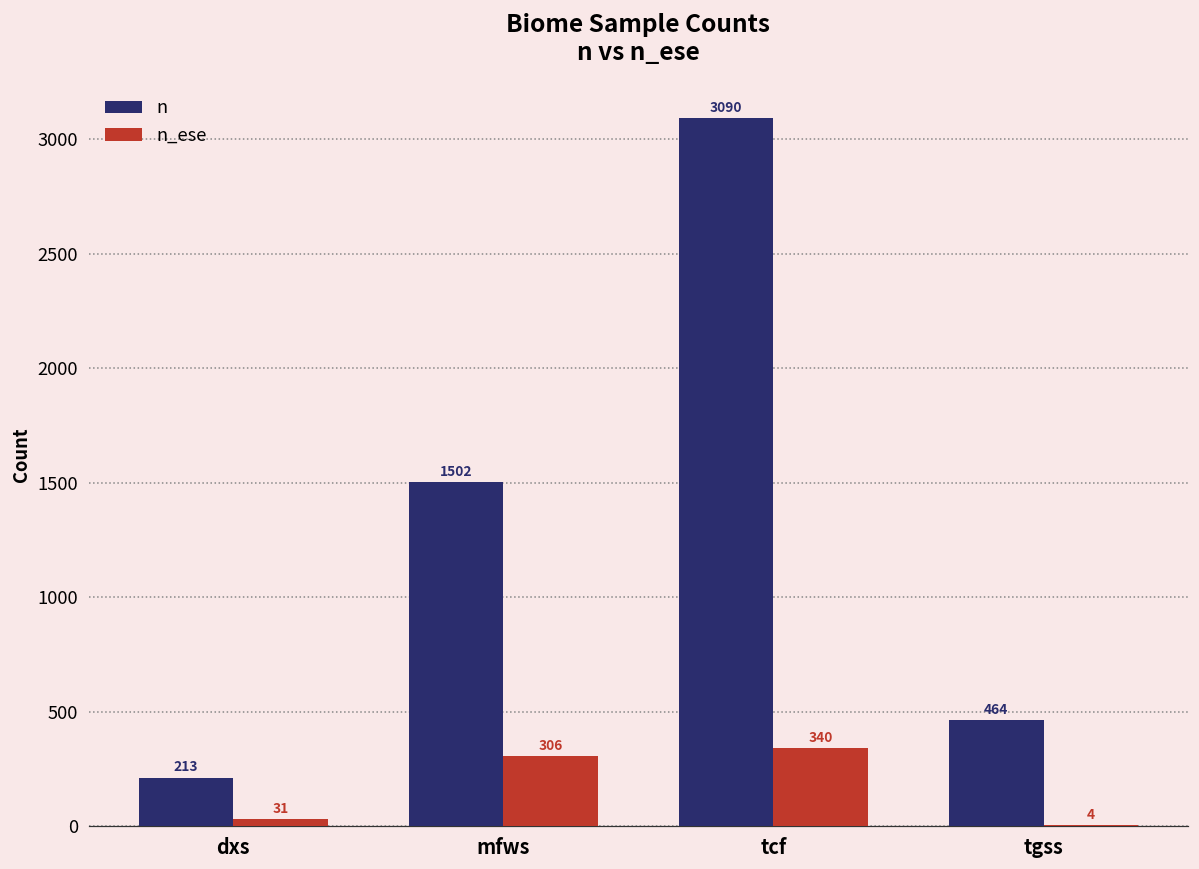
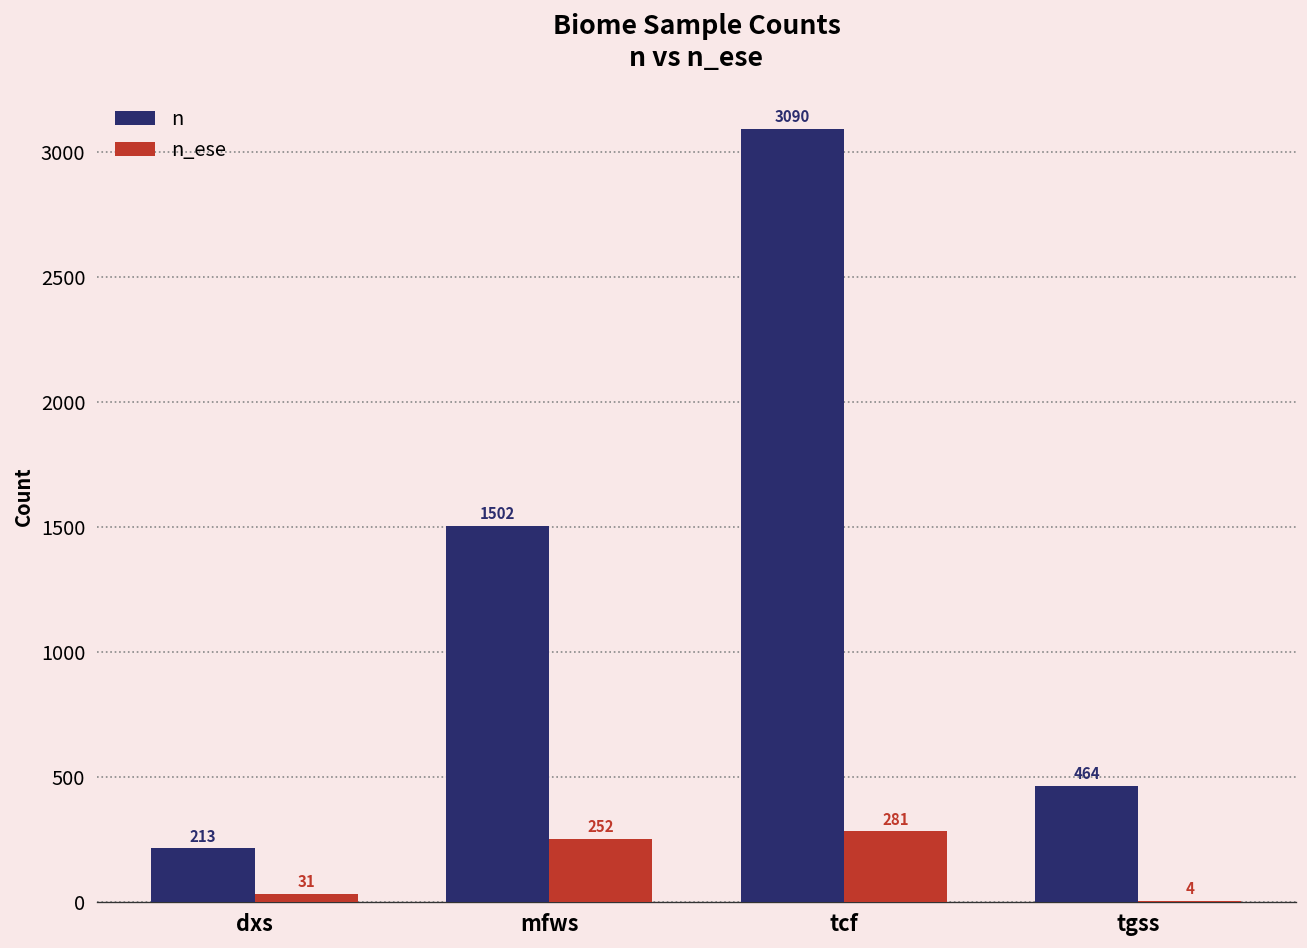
  {
    "n": {
      "dxs": 213,
      "mfws": 1502,
      "tcf": 3090,
      "tgss": 464
    },
    "n_ese": {
      "dxs": 31,
-     "mfws": 306,
-     "tcf": 340,
+     "mfws": 252,
+     "tcf": 281,
      "tgss": 4
    }
  }
